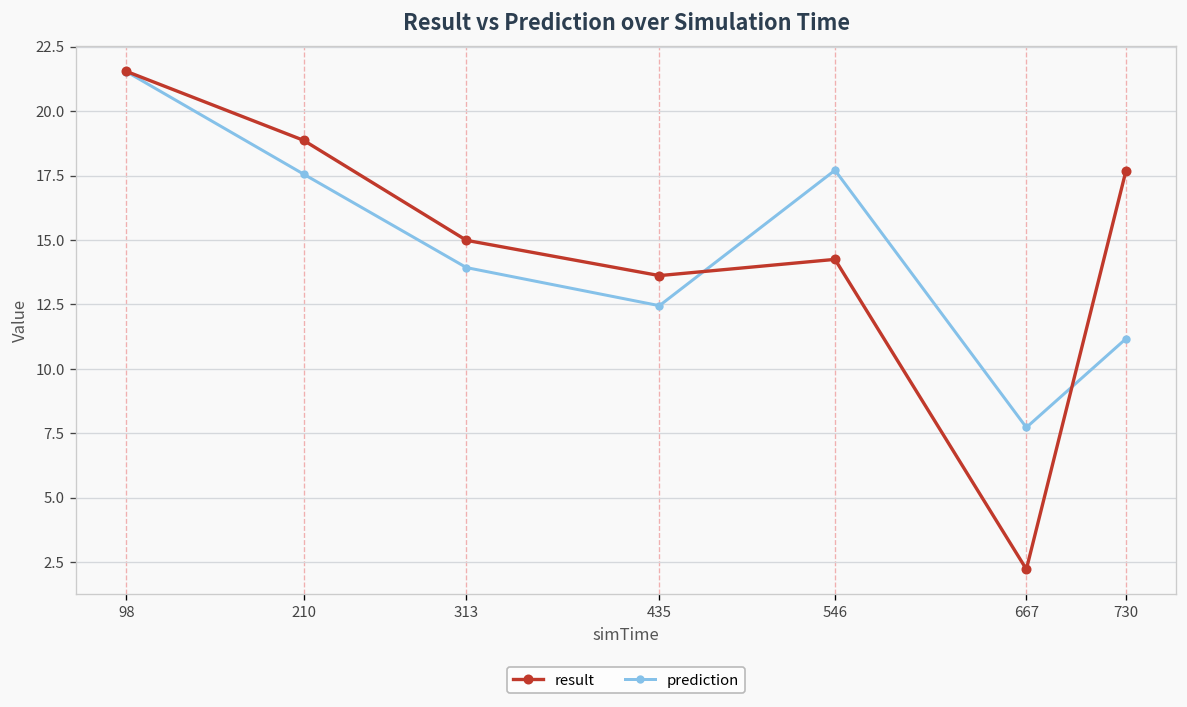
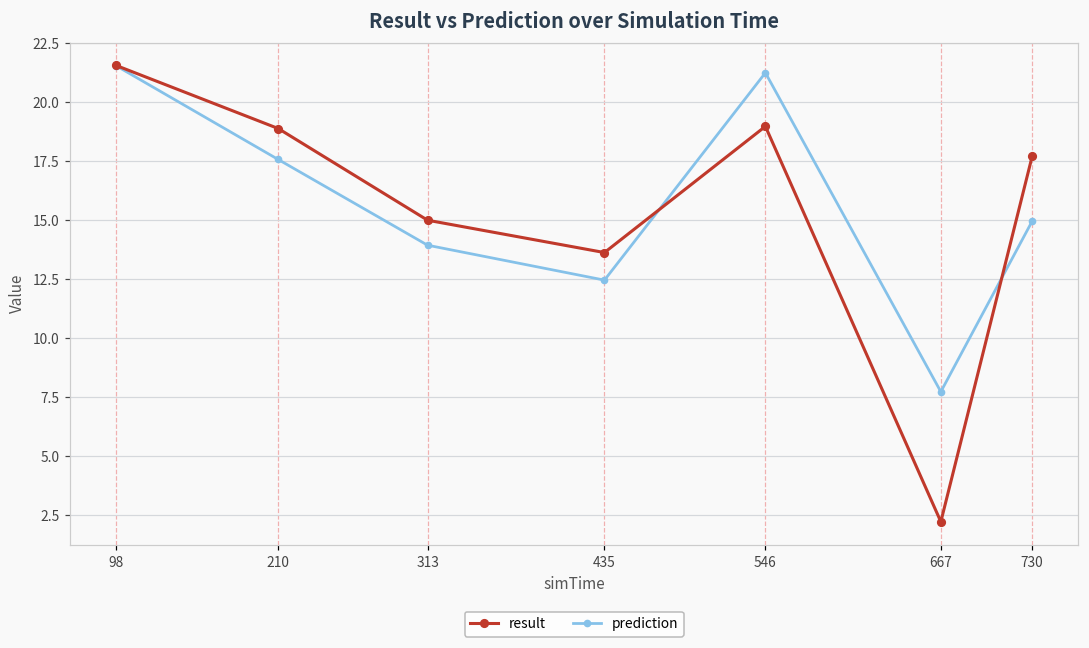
  {
    "result": {
      "210": 18.9,
      "313": 15.0,
      "435": 13.6,
-     "546": 14.2,
+     "546": 19.0,
      "667": 2.2,
      "730": 17.7
    },
    "prediction": {
      "210": 17.6,
      "313": 13.9,
      "435": 12.5,
-     "546": 17.7,
+     "546": 21.2,
      "667": 7.7,
-     "730": 11.2
+     "730": 14.9
    }
  }
